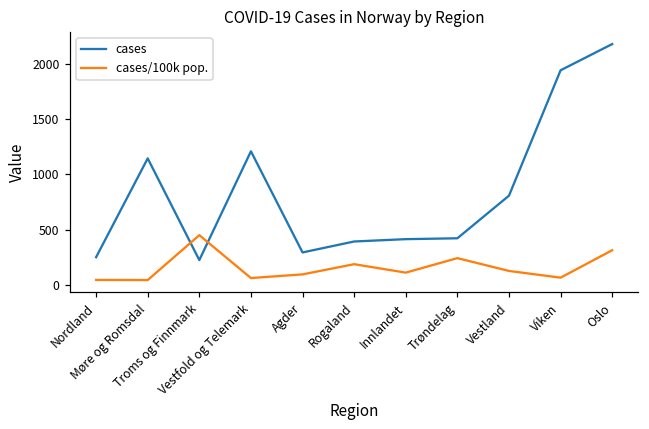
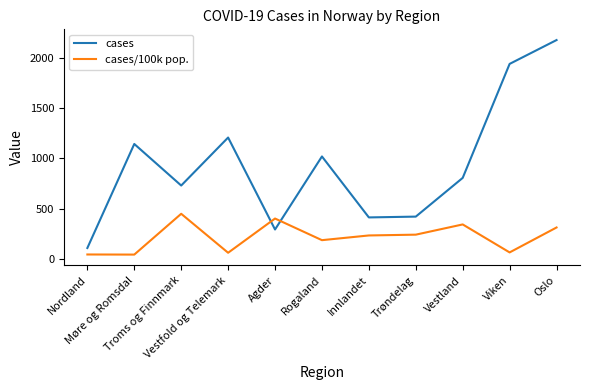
  {
    "cases": {
-     "Nordland": 250,
+     "Nordland": 110,
      "Møre og Romsdal": 1140,
-     "Troms og Finnmark": 230,
+     "Troms og Finnmark": 730,
      "Vestfold og Telemark": 1210,
      "Agder": 290,
-     "Rogaland": 390,
+     "Rogaland": 1020,
      "Innlandet": 410,
      "Trøndelag": 420,
      "Vestland": 810,
      "Viken": 1940,
      "Oslo": 2180
    },
    "cases/100k pop.": {
      "Nordland": 50,
      "Møre og Romsdal": 40,
      "Troms og Finnmark": 450,
      "Vestfold og Telemark": 60,
-     "Agder": 100,
+     "Agder": 400,
      "Rogaland": 190,
-     "Innlandet": 110,
+     "Innlandet": 230,
      "Trøndelag": 240,
-     "Vestland": 130,
+     "Vestland": 340,
      "Viken": 70,
      "Oslo": 310
    }
  }
